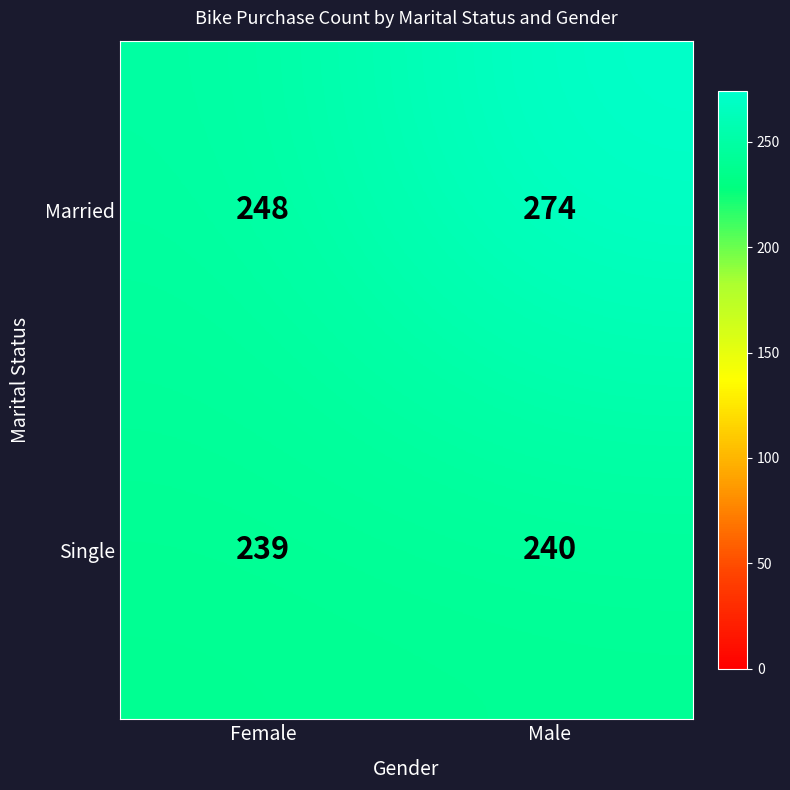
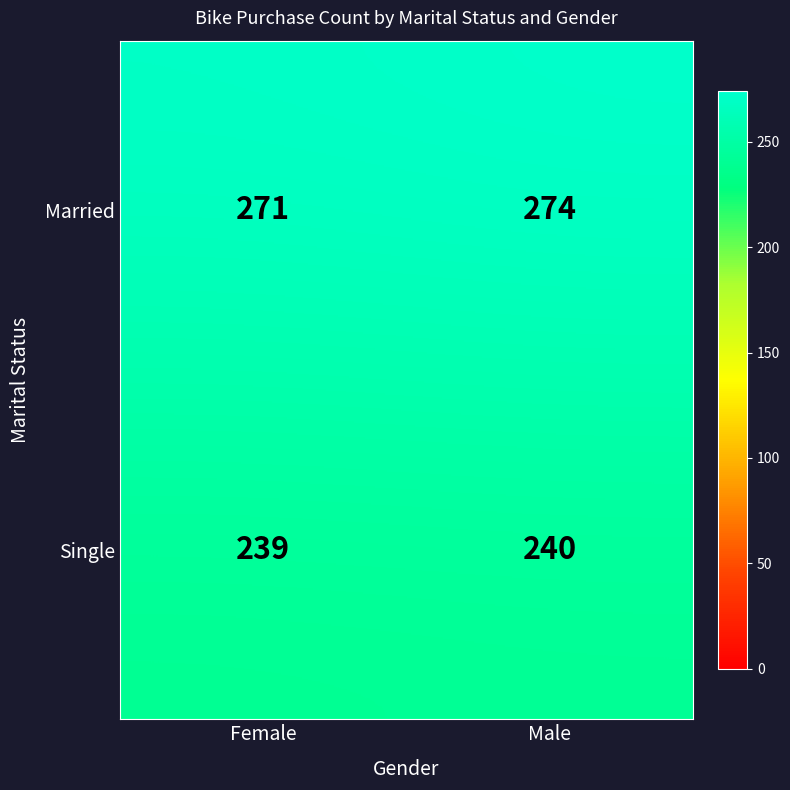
  {
    "Married": {
-     "Female": 248,
+     "Female": 271,
      "Male": 274
    },
    "Single": {
      "Female": 239,
      "Male": 240
    }
  }
